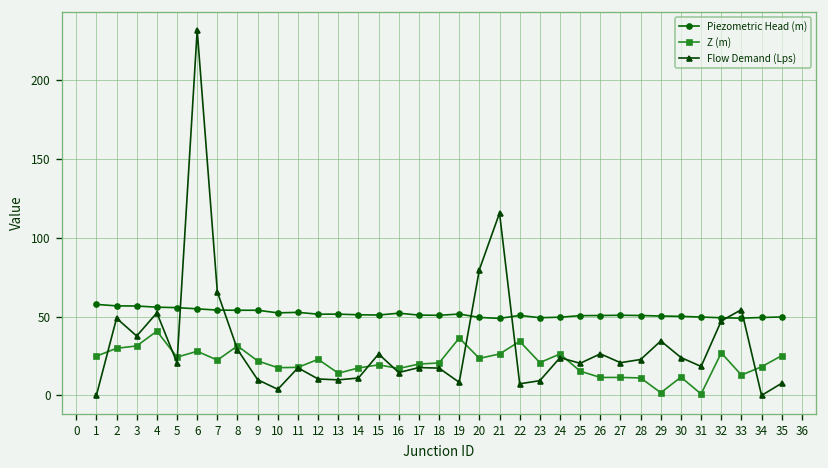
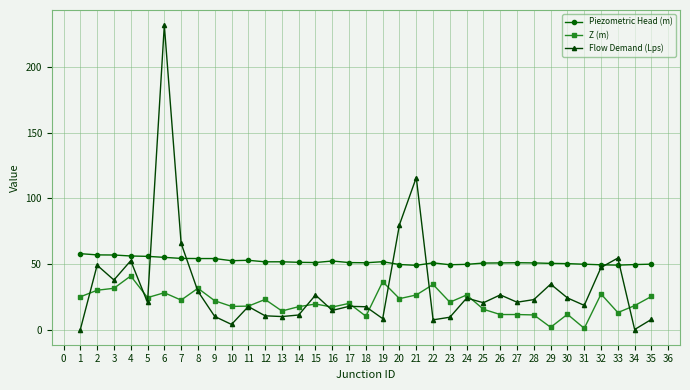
  {
    "Z (m)": {
      "1": 25,
      "2": 30,
      "3": 31,
      "4": 41,
      "5": 24,
      "6": 28,
      "7": 22,
      "8": 31,
      "9": 22,
      "10": 18,
      "12": 23,
      "13": 14,
      "14": 17,
      "15": 19,
      "16": 17,
      "17": 20,
-     "18": 21,
+     "18": 10,
      "19": 36,
      "20": 24,
      "21": 26,
      "22": 34,
      "23": 21,
      "24": 26,
      "25": 15,
      "26": 11,
      "27": 11,
      "28": 11,
      "29": 2,
      "30": 12,
      "31": 1,
      "32": 27,
      "33": 13,
      "34": 18,
      "35": 25
    }
  }
